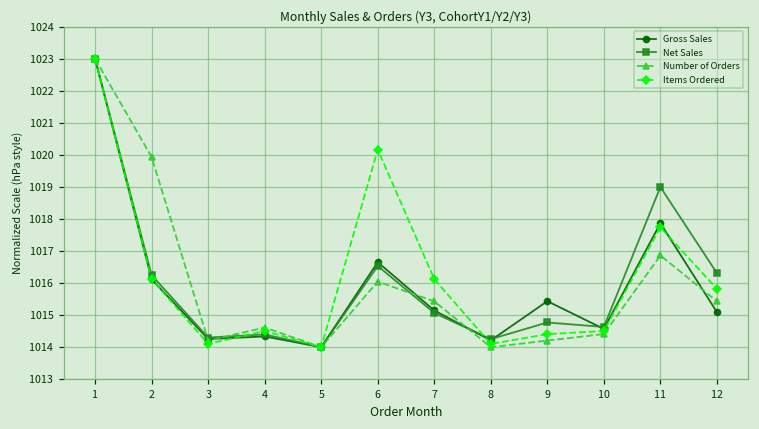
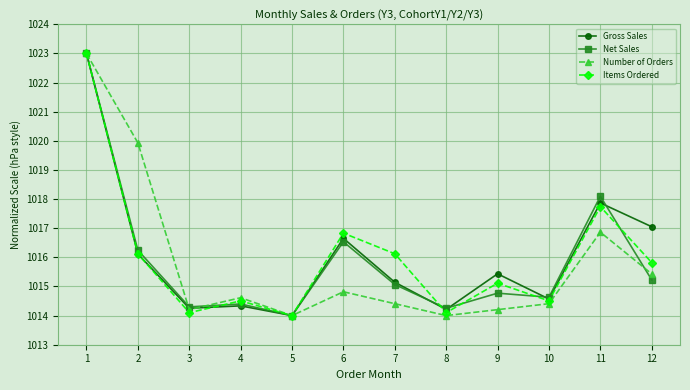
  {
    "Gross Sales": {
      "6": 1016.7,
      "9": 1015.4,
      "11": 1017.9,
-     "12": 1015.1
+     "12": 1017.1
    },
    "Net Sales": {
      "2": 1016.2,
      "6": 1016.5,
      "9": 1014.8,
-     "11": 1019.0,
-     "12": 1016.3
+     "11": 1018.1,
+     "12": 1015.2
    },
    "Number of Orders": {
      "2": 1019.9,
      "4": 1014.6,
-     "6": 1016.0,
-     "7": 1015.4,
+     "6": 1014.8,
+     "7": 1014.4,
      "8": 1014.0,
      "9": 1014.2,
      "10": 1014.4,
      "11": 1016.9,
      "12": 1015.4
    },
    "Items Ordered": {
      "3": 1014.1,
      "4": 1014.5,
-     "6": 1020.2,
+     "6": 1016.8,
      "7": 1016.1,
      "8": 1014.1,
-     "9": 1014.4,
+     "9": 1015.1,
      "11": 1017.7,
      "12": 1015.8
    }
  }
